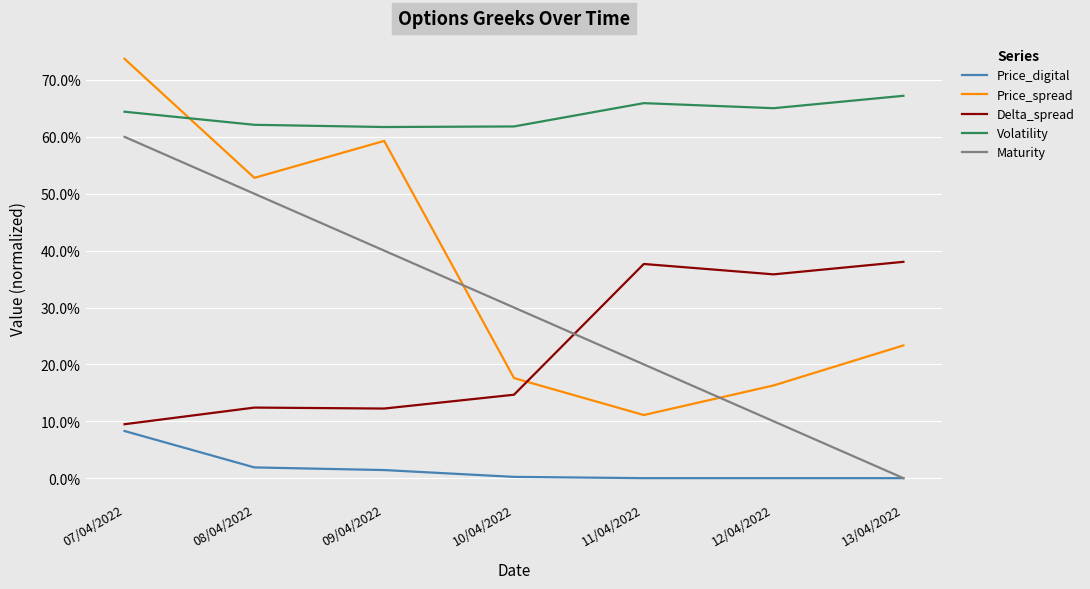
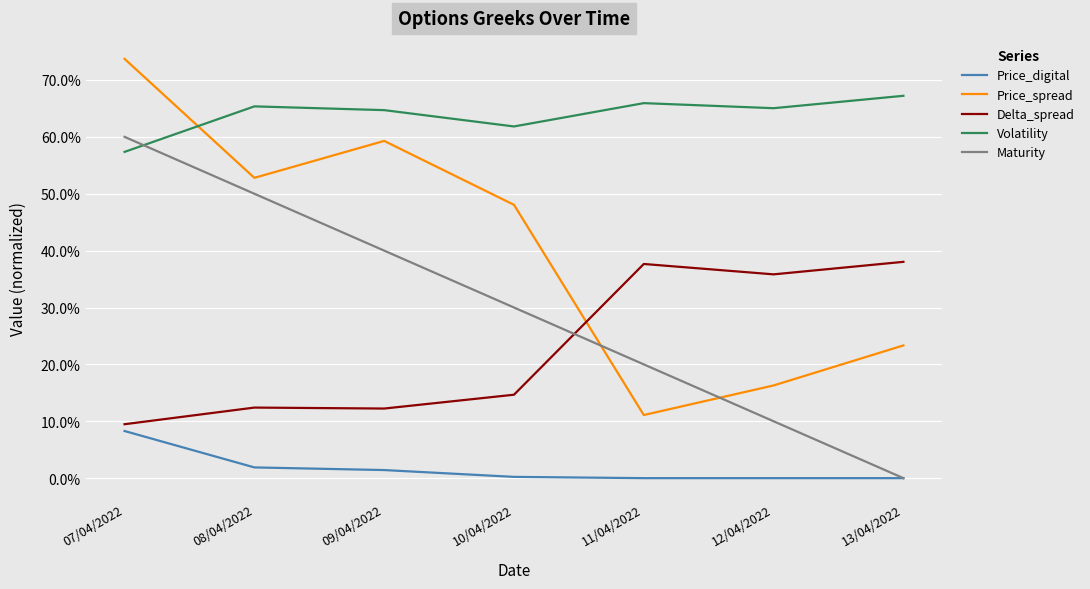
  {
    "Price_digital": {
      "07/04/2022": "8%",
      "08/04/2022": "2%",
      "09/04/2022": "1%",
      "10/04/2022": "0%",
      "11/04/2022": "0%",
      "12/04/2022": "0%"
    },
    "Price_spread": {
      "07/04/2022": "74%",
      "08/04/2022": "53%",
      "09/04/2022": "59%",
-     "10/04/2022": "18%",
+     "10/04/2022": "48%",
      "11/04/2022": "11%",
      "12/04/2022": "16%",
      "13/04/2022": "23%"
    },
    "Delta_spread": {
      "07/04/2022": "9%",
      "08/04/2022": "12%",
      "09/04/2022": "12%",
      "10/04/2022": "15%",
      "11/04/2022": "38%",
      "12/04/2022": "36%",
      "13/04/2022": "38%"
    },
    "Volatility": {
-     "07/04/2022": "64%",
-     "08/04/2022": "62%",
-     "09/04/2022": "62%",
+     "07/04/2022": "57%",
+     "08/04/2022": "65%",
+     "09/04/2022": "65%",
      "10/04/2022": "62%",
      "11/04/2022": "66%",
      "12/04/2022": "65%",
      "13/04/2022": "67%"
    },
    "Maturity": {
      "07/04/2022": "60%",
      "08/04/2022": "50%",
      "09/04/2022": "40%",
      "10/04/2022": "30%",
      "11/04/2022": "20%",
      "12/04/2022": "10%"
    }
  }
